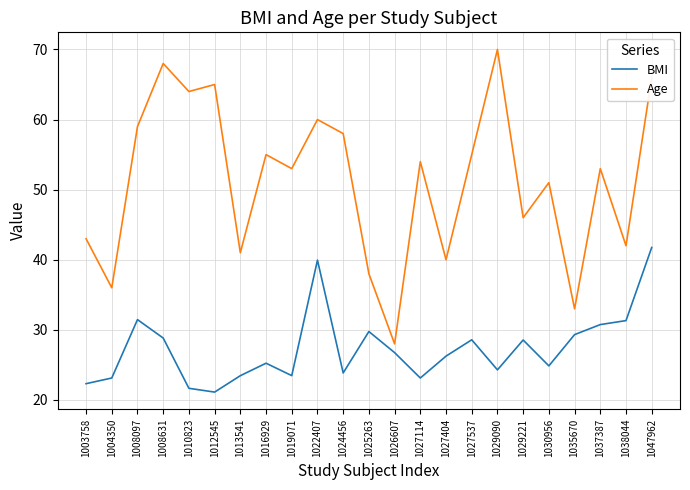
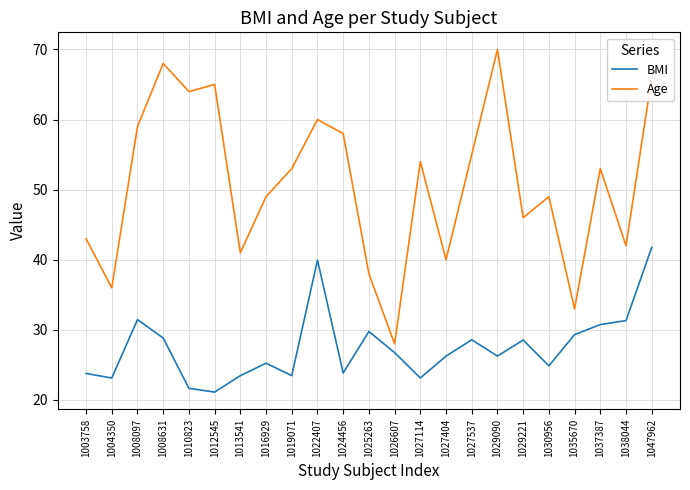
  {
    "BMI": {
-     "1003758": 22,
+     "1003758": 24,
      "1004350": 23,
      "1008097": 31,
      "1008631": 29,
      "1010823": 22,
      "1012545": 21,
      "1013541": 23,
      "1016929": 25,
      "1019071": 23,
      "1022407": 40,
      "1024456": 24,
      "1025263": 30,
      "1026607": 27,
      "1027114": 23,
      "1027404": 26,
      "1027537": 29,
-     "1029090": 24,
+     "1029090": 26,
      "1029221": 29,
      "1030956": 25,
      "1035670": 29,
      "1037387": 31,
      "1038044": 31,
      "1047962": 42
    },
    "Age": {
      "1003758": 43,
      "1004350": 36,
      "1008097": 59,
      "1008631": 68,
      "1010823": 64,
      "1012545": 65,
      "1013541": 41,
-     "1016929": 55,
+     "1016929": 49,
      "1019071": 53,
      "1022407": 60,
      "1024456": 58,
      "1025263": 38,
      "1026607": 28,
      "1027114": 54,
      "1027404": 40,
      "1027537": 55,
      "1029090": 70,
      "1029221": 46,
-     "1030956": 51,
+     "1030956": 49,
      "1035670": 33,
      "1037387": 53,
      "1038044": 42
    }
  }
